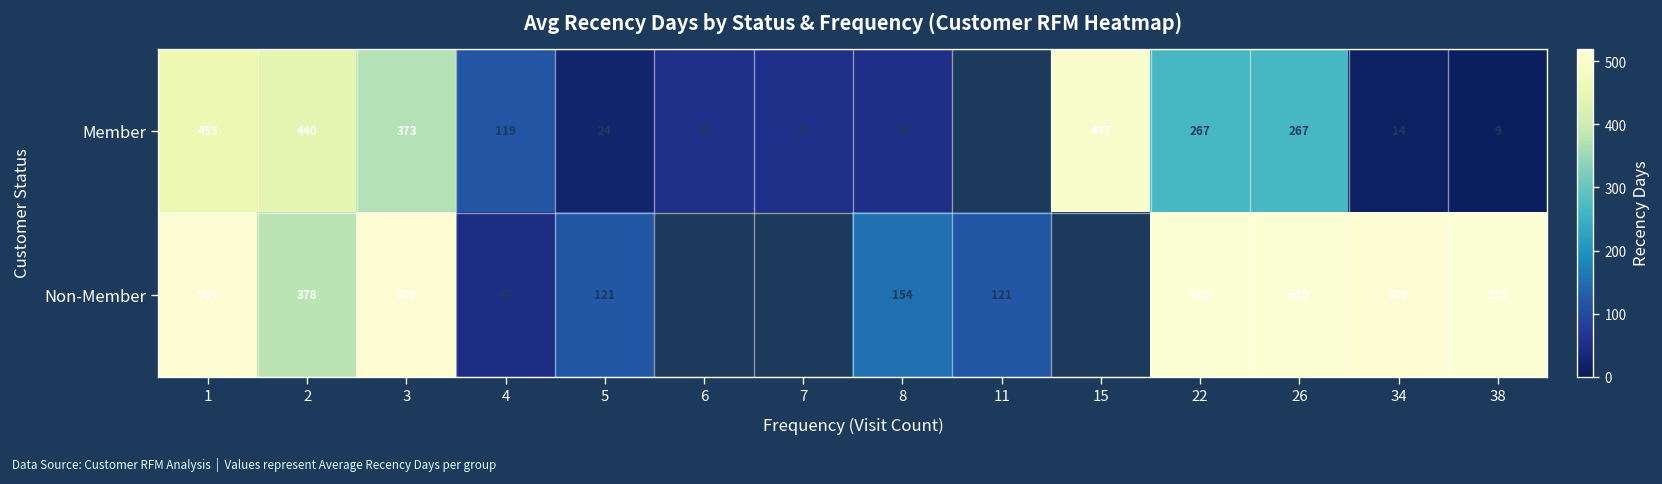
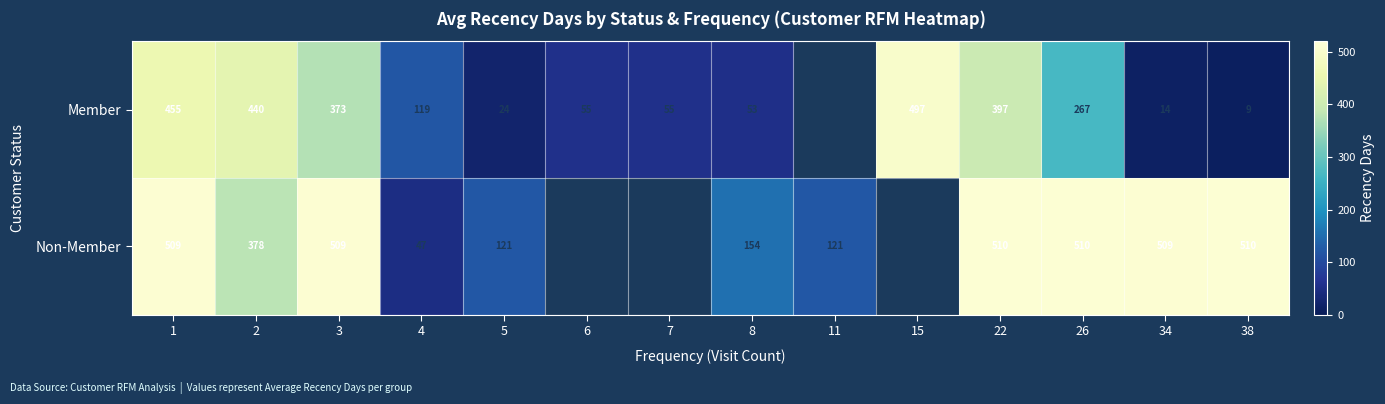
  {
    "Member": {
      "1": 455,
      "2": 440,
      "3": 373,
      "4": 119,
      "15": 497,
-     "22": 267,
+     "22": 397,
      "26": 267
    },
    "Non-Member": {
      "2": 378,
      "5": 121,
      "8": 154,
      "11": 121
    }
  }
